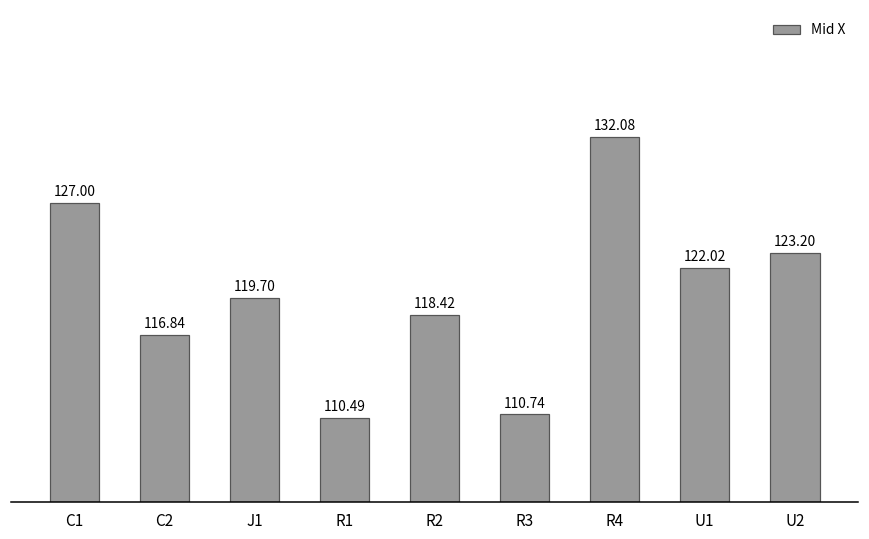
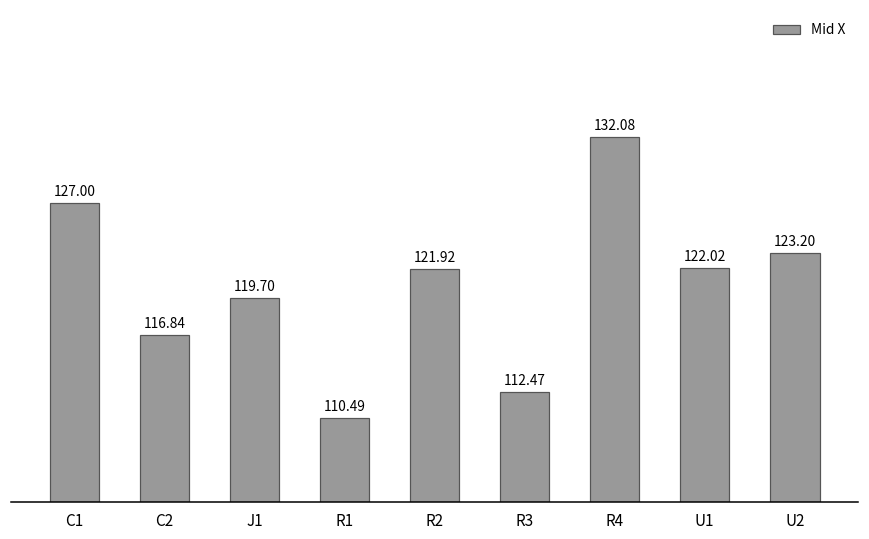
  {
    "C1": 127.00,
    "C2": 116.84,
    "J1": 119.70,
    "R1": 110.49,
-   "R2": 118.42,
-   "R3": 110.74,
+   "R2": 121.92,
+   "R3": 112.47,
    "R4": 132.08,
    "U1": 122.02,
    "U2": 123.20
  }
